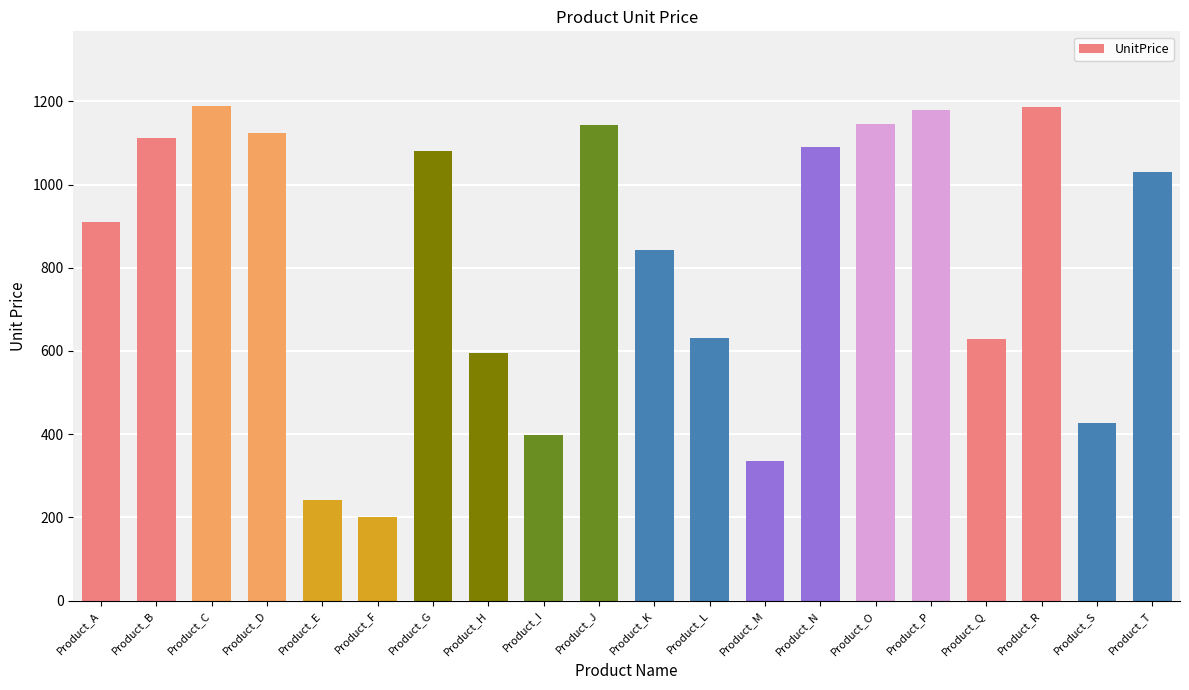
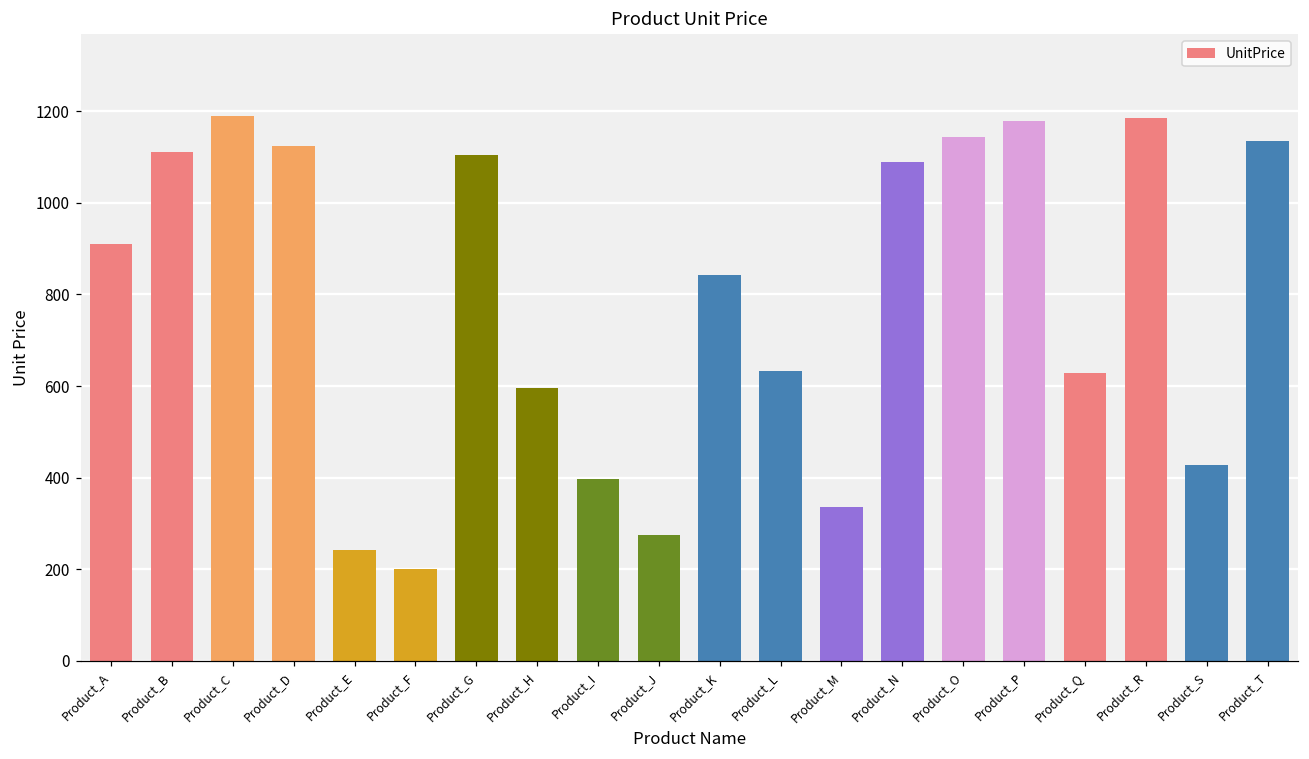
  {
    "Product_A": 910,
    "Product_B": 1110,
    "Product_C": 1190,
    "Product_D": 1120,
    "Product_E": 240,
    "Product_F": 200,
-   "Product_G": 1080,
+   "Product_G": 1100,
    "Product_H": 600,
    "Product_I": 400,
-   "Product_J": 1140,
+   "Product_J": 270,
    "Product_K": 840,
    "Product_L": 630,
    "Product_M": 340,
    "Product_N": 1090,
    "Product_O": 1140,
    "Product_P": 1180,
    "Product_Q": 630,
    "Product_R": 1190,
    "Product_S": 430,
-   "Product_T": 1030
+   "Product_T": 1140
  }
